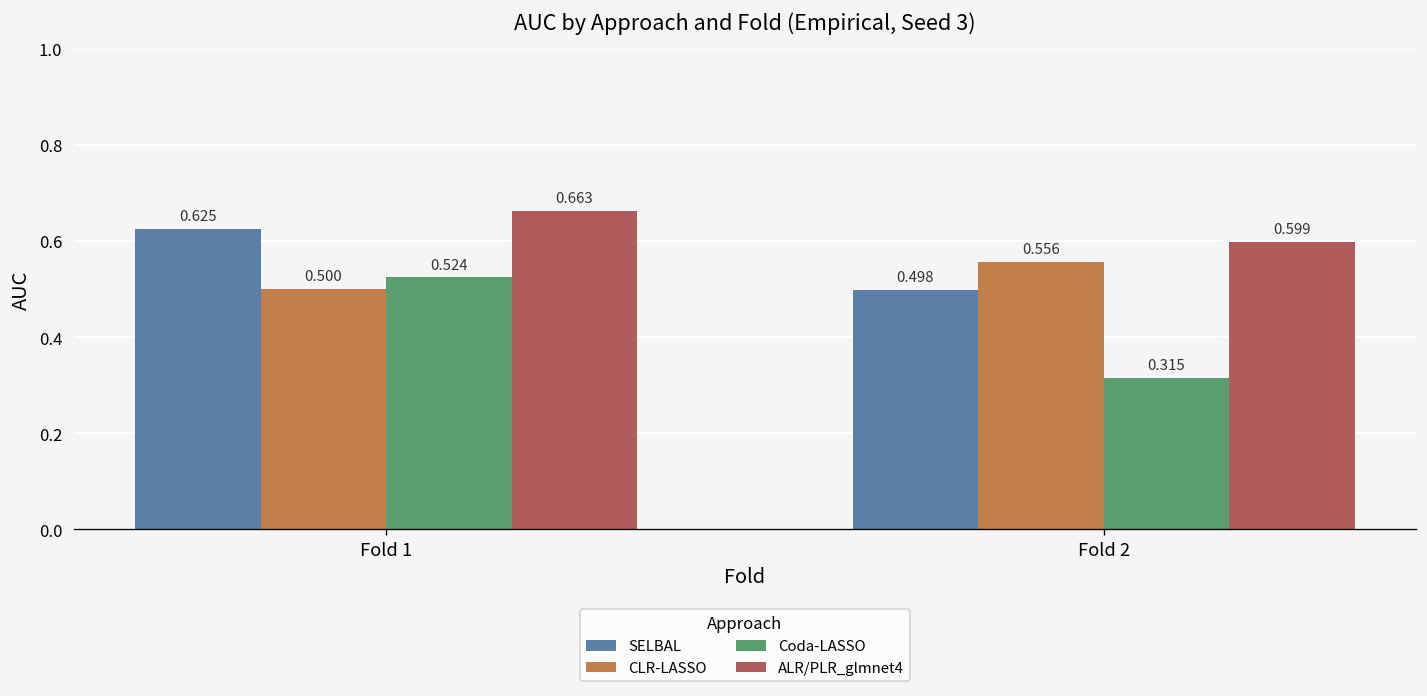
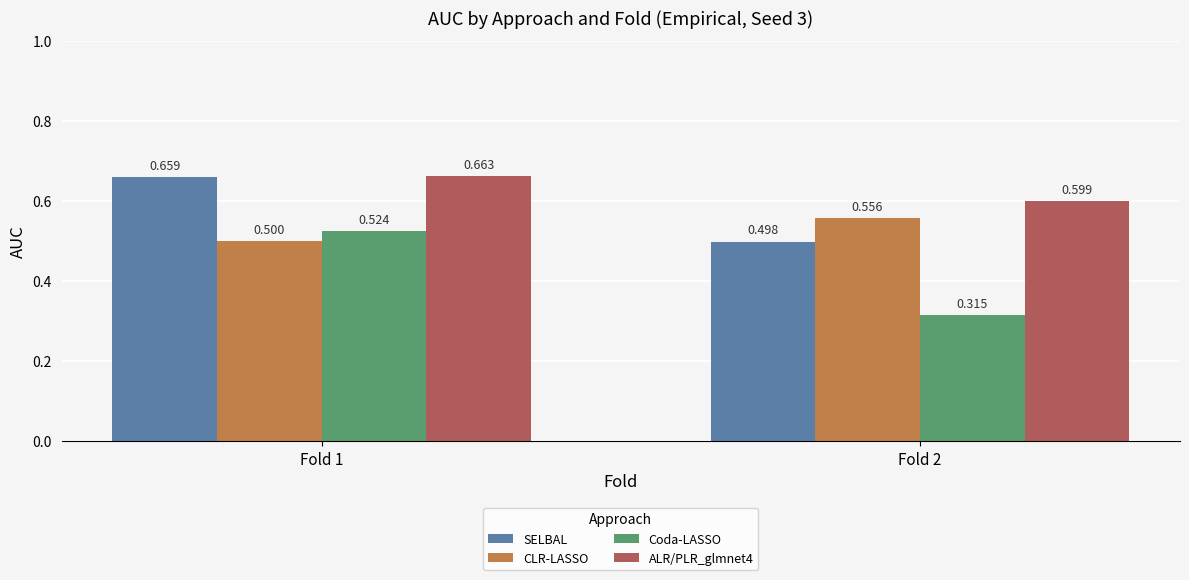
  {
    "SELBAL": {
-     "Fold 1": 0.625,
+     "Fold 1": 0.659,
      "Fold 2": 0.498
    },
    "Coda-LASSO": {
      "Fold 1": 0.524,
      "Fold 2": 0.315
    }
  }
